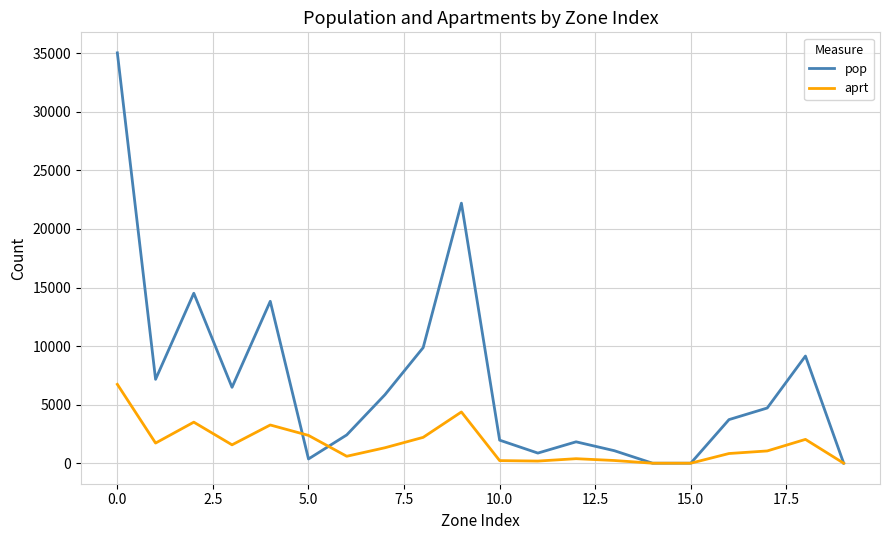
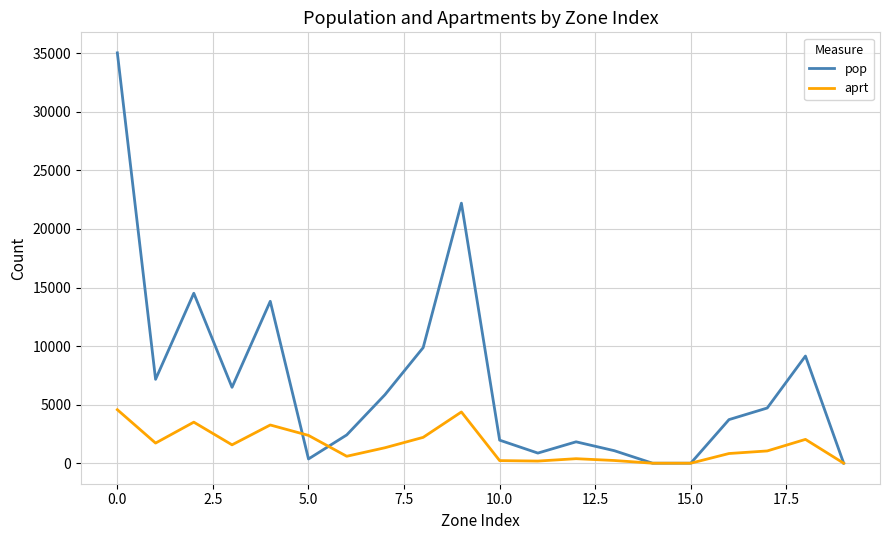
  {
    "pop": {
      "0.0": 35000,
      "5.0": 400,
      "10.0": 2000
    },
    "aprt": {
-     "0.0": 6700,
+     "0.0": 4600,
      "5.0": 2400,
      "10.0": 200
    }
  }
